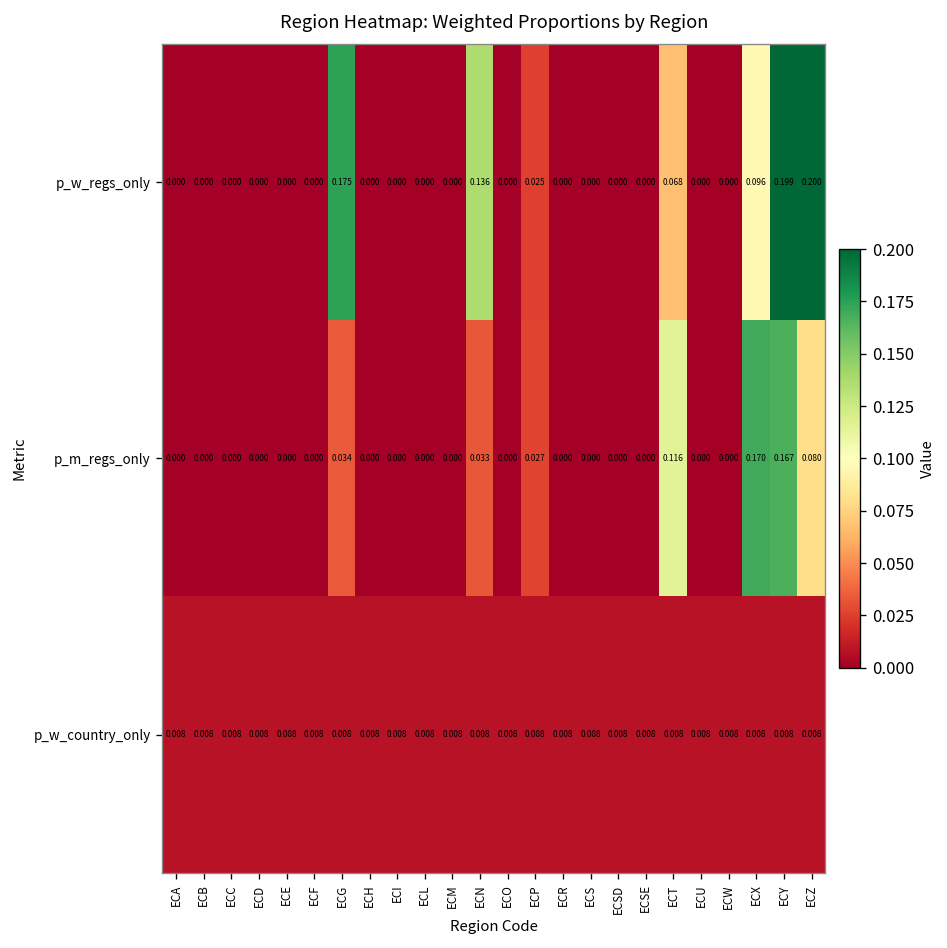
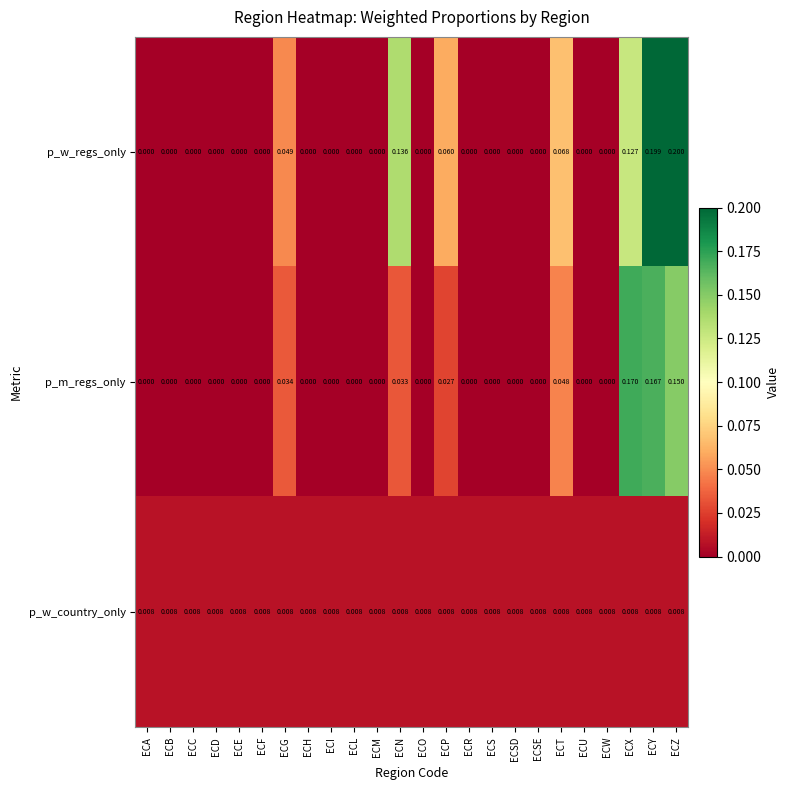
  {
    "p_w_regs_only": {
      "ECA": 0.000,
      "ECB": 0.000,
      "ECC": 0.000,
      "ECD": 0.000,
      "ECE": 0.000,
      "ECF": 0.000,
-     "ECG": 0.175,
+     "ECG": 0.049,
      "ECH": 0.000,
      "ECI": 0.000,
      "ECL": 0.000,
      "ECM": 0.000,
      "ECN": 0.136,
      "ECO": 0.000,
-     "ECP": 0.025,
+     "ECP": 0.060,
      "ECR": 0.000,
      "ECS": 0.000,
      "ECSD": 0.000,
      "ECSE": 0.000,
      "ECT": 0.068,
      "ECU": 0.000,
      "ECW": 0.000,
-     "ECX": 0.096,
+     "ECX": 0.127,
      "ECY": 0.199,
      "ECZ": 0.200
    },
    "p_m_regs_only": {
      "ECA": 0.000,
      "ECB": 0.000,
      "ECC": 0.000,
      "ECD": 0.000,
      "ECE": 0.000,
      "ECF": 0.000,
      "ECG": 0.034,
      "ECH": 0.000,
      "ECI": 0.000,
      "ECL": 0.000,
      "ECM": 0.000,
      "ECN": 0.033,
      "ECO": 0.000,
      "ECP": 0.027,
      "ECR": 0.000,
      "ECS": 0.000,
      "ECSD": 0.000,
      "ECSE": 0.000,
-     "ECT": 0.116,
+     "ECT": 0.048,
      "ECU": 0.000,
      "ECW": 0.000,
      "ECX": 0.170,
      "ECY": 0.167,
-     "ECZ": 0.080
+     "ECZ": 0.150
    },
    "p_w_country_only": {
      "ECA": 0.008,
      "ECB": 0.008,
      "ECC": 0.008,
      "ECD": 0.008,
      "ECE": 0.008,
      "ECF": 0.008,
      "ECG": 0.008,
      "ECH": 0.008,
      "ECI": 0.008,
      "ECL": 0.008,
      "ECM": 0.008,
      "ECN": 0.008,
      "ECO": 0.008,
      "ECP": 0.008,
      "ECR": 0.008,
      "ECS": 0.008,
      "ECSD": 0.008,
      "ECSE": 0.008,
      "ECT": 0.008,
      "ECU": 0.008,
      "ECW": 0.008,
      "ECX": 0.008,
      "ECY": 0.008,
      "ECZ": 0.008
    }
  }
